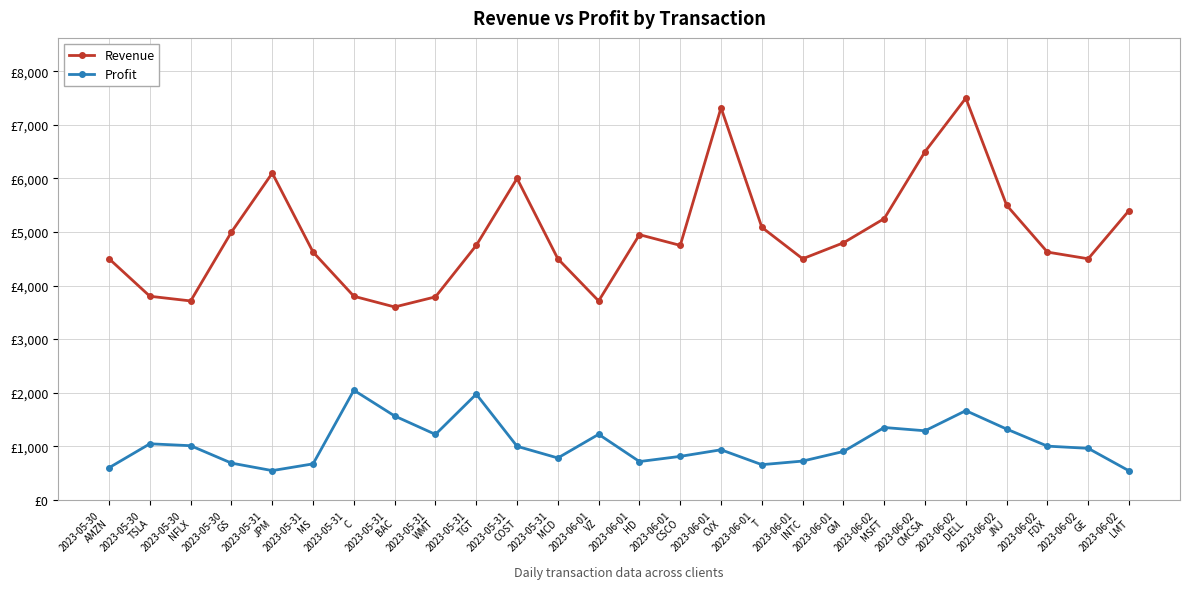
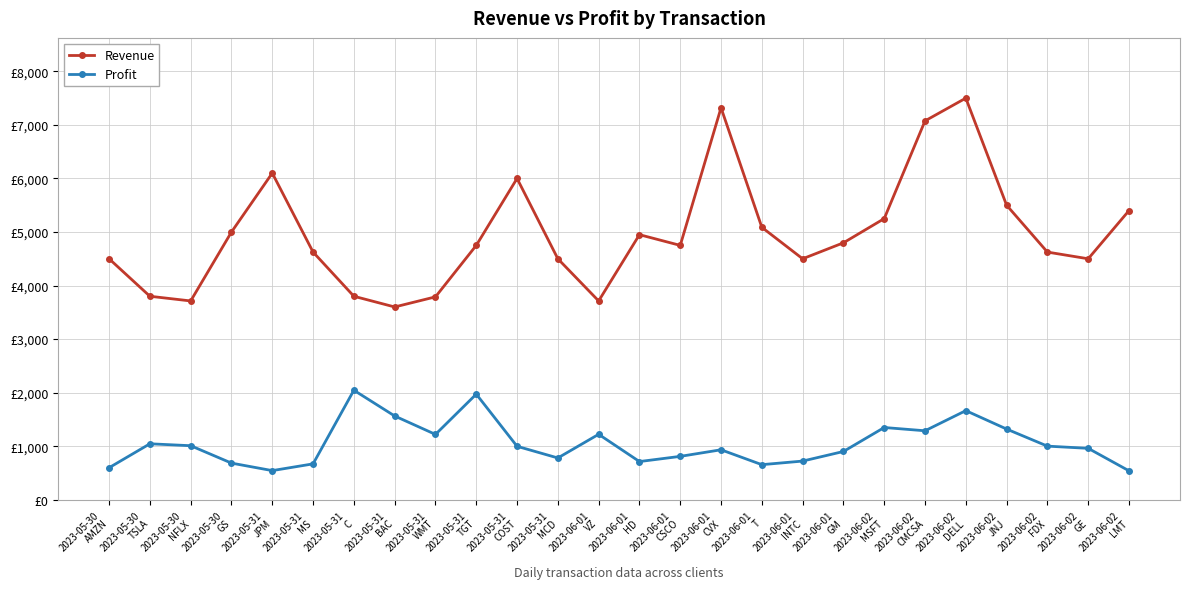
  {
    "Revenue": {
      "2023-05-30 AMZN": "£4,500",
      "2023-05-30 TSLA": "£3,800",
      "2023-05-30 NFLX": "£3,700",
      "2023-05-30 GS": "£5,000",
      "2023-05-31 JPM": "£6,100",
      "2023-05-31 MS": "£4,600",
      "2023-05-31 C": "£3,800",
      "2023-05-31 BAC": "£3,600",
      "2023-05-31 WMT": "£3,800",
      "2023-05-31 TGT": "£4,800",
      "2023-05-31 COST": "£6,000",
      "2023-05-31 MCD": "£4,500",
      "2023-06-01 VZ": "£3,700",
      "2023-06-01 HD": "£5,000",
      "2023-06-01 CSCO": "£4,800",
      "2023-06-01 CVX": "£7,300",
      "2023-06-01 T": "£5,100",
      "2023-06-01 INTC": "£4,500",
      "2023-06-01 GM": "£4,800",
      "2023-06-02 MSFT": "£5,300",
-     "2023-06-02 CMCSA": "£6,500",
+     "2023-06-02 CMCSA": "£7,100",
      "2023-06-02 DELL": "£7,500",
      "2023-06-02 JNJ": "£5,500",
      "2023-06-02 FDX": "£4,600",
      "2023-06-02 GE": "£4,500",
      "2023-06-02 LMT": "£5,400"
    },
    "Profit": {
      "2023-05-30 AMZN": "£600",
      "2023-05-30 TSLA": "£1,000",
      "2023-05-30 NFLX": "£1,000",
      "2023-05-30 GS": "£700",
      "2023-05-31 JPM": "£500",
      "2023-05-31 MS": "£700",
      "2023-05-31 C": "£2,000",
      "2023-05-31 BAC": "£1,600",
      "2023-05-31 WMT": "£1,200",
      "2023-05-31 TGT": "£2,000",
      "2023-05-31 COST": "£1,000",
      "2023-05-31 MCD": "£800",
      "2023-06-01 VZ": "£1,200",
      "2023-06-01 HD": "£700",
      "2023-06-01 CSCO": "£800",
      "2023-06-01 CVX": "£900",
      "2023-06-01 T": "£700",
      "2023-06-01 INTC": "£700",
      "2023-06-01 GM": "£900",
      "2023-06-02 MSFT": "£1,300",
      "2023-06-02 CMCSA": "£1,300",
      "2023-06-02 DELL": "£1,700",
      "2023-06-02 JNJ": "£1,300",
      "2023-06-02 FDX": "£1,000",
      "2023-06-02 GE": "£1,000",
      "2023-06-02 LMT": "£500"
    }
  }
